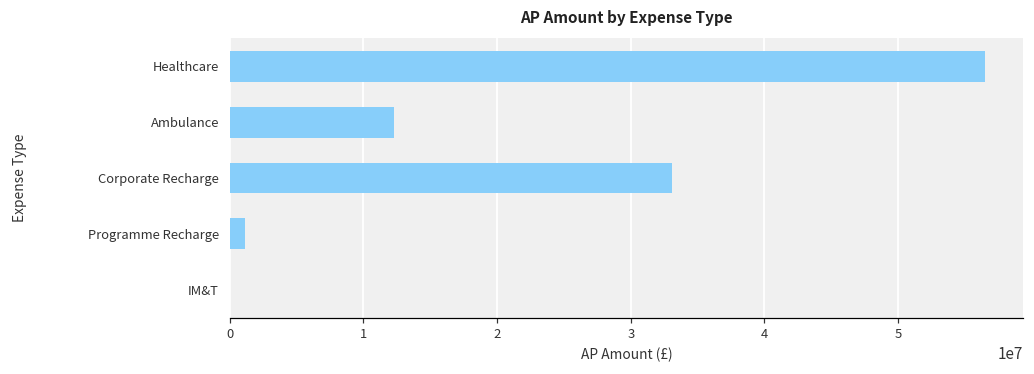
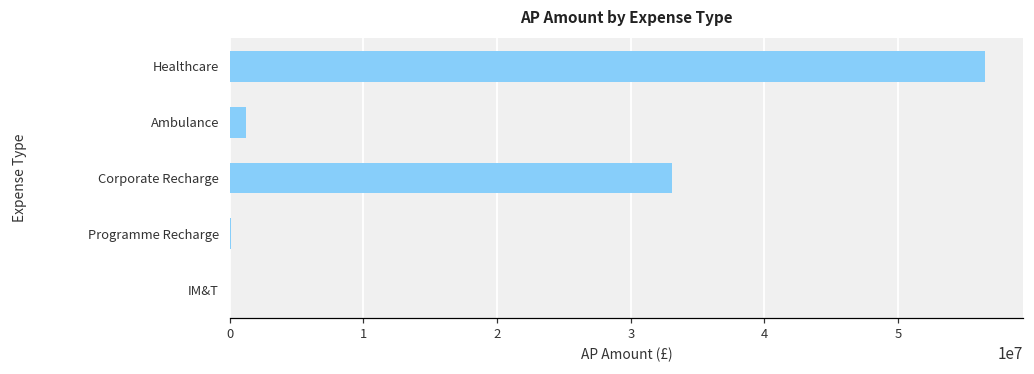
  {
    "Healthcare": 56500000,
-   "Ambulance": 12300000,
+   "Ambulance": 1200000,
    "Corporate Recharge": 33100000,
-   "Programme Recharge": 1200000
+   "Programme Recharge": 100000
  }
